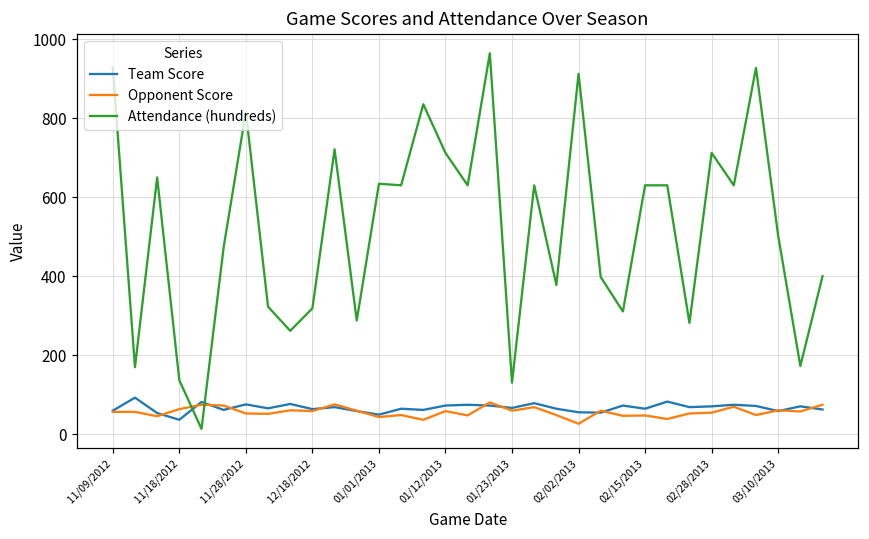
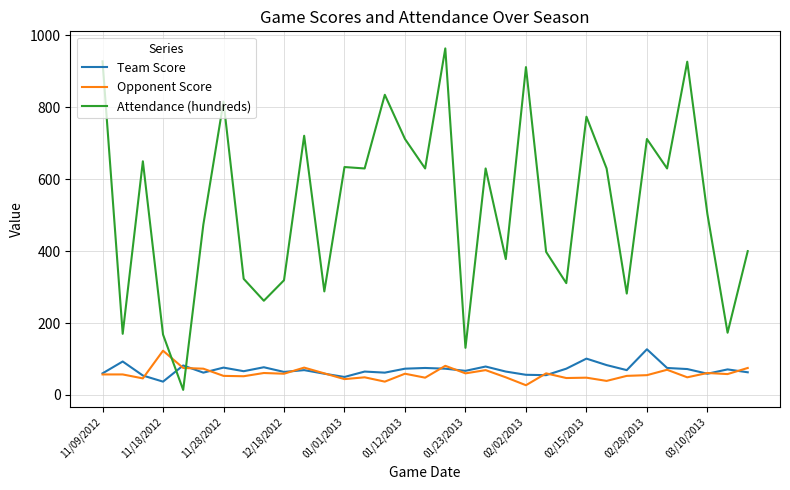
  {
    "Team Score": {
      "11/18/2012": 40,
      "11/28/2012": 80,
      "01/12/2013": 70,
      "01/23/2013": 70,
      "02/02/2013": 60,
-     "02/15/2013": 70,
-     "02/28/2013": 70
+     "02/15/2013": 100,
+     "02/28/2013": 130
    },
    "Opponent Score": {
-     "11/18/2012": 60,
+     "11/18/2012": 120,
      "11/28/2012": 50,
      "01/12/2013": 60,
      "01/23/2013": 60,
      "02/02/2013": 30,
      "02/15/2013": 50,
      "02/28/2013": 60
    },
    "Attendance (hundreds)": {
-     "11/18/2012": 140,
+     "11/18/2012": 170,
      "12/18/2012": 320,
      "01/01/2013": 630,
      "01/12/2013": 710,
      "01/23/2013": 130,
      "02/02/2013": 910,
-     "02/15/2013": 630,
+     "02/15/2013": 770,
      "02/28/2013": 710,
      "03/10/2013": 500
    }
  }
